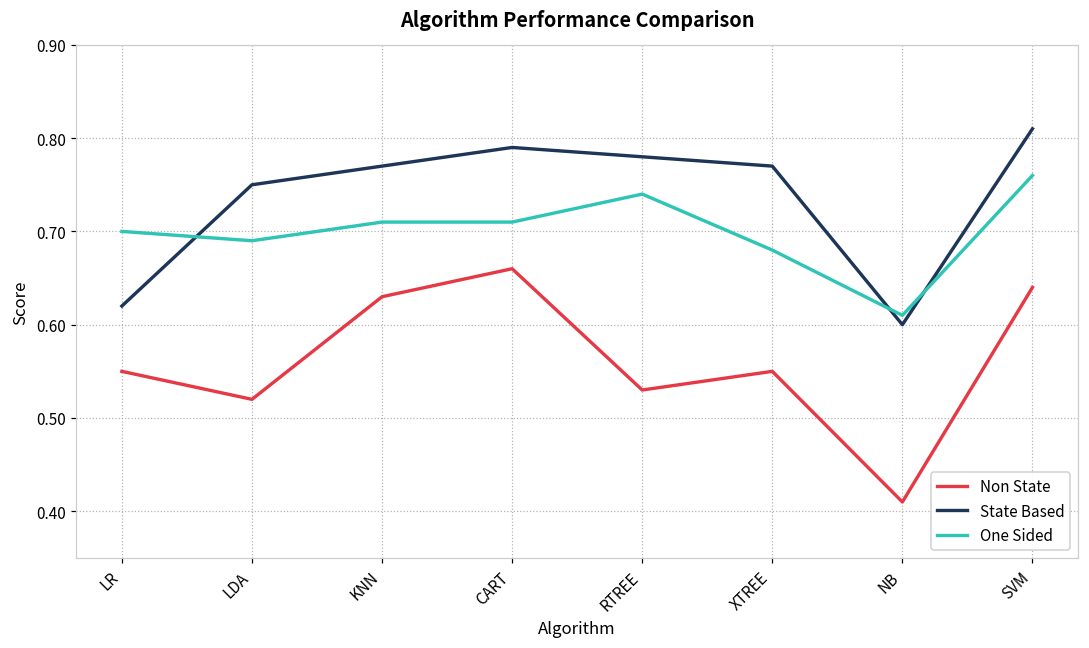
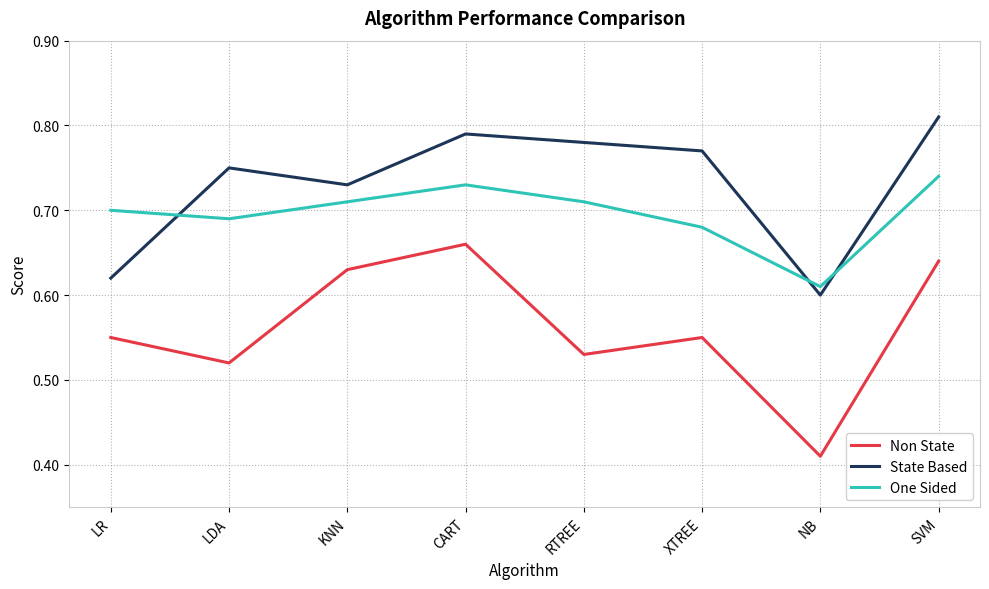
  {
    "Non State": {
      "LR": 0.55,
      "LDA": 0.52,
      "KNN": 0.63,
      "CART": 0.66,
      "RTREE": 0.53,
      "XTREE": 0.55,
      "NB": 0.41,
      "SVM": 0.64
    },
    "State Based": {
      "LR": 0.62,
      "LDA": 0.75,
-     "KNN": 0.77,
+     "KNN": 0.73,
      "CART": 0.79,
      "RTREE": 0.78,
      "XTREE": 0.77,
      "NB": 0.60,
      "SVM": 0.81
    },
    "One Sided": {
      "LR": 0.70,
      "LDA": 0.69,
      "KNN": 0.71,
-     "CART": 0.71,
-     "RTREE": 0.74,
+     "CART": 0.73,
+     "RTREE": 0.71,
      "XTREE": 0.68,
      "NB": 0.61,
-     "SVM": 0.76
+     "SVM": 0.74
    }
  }
